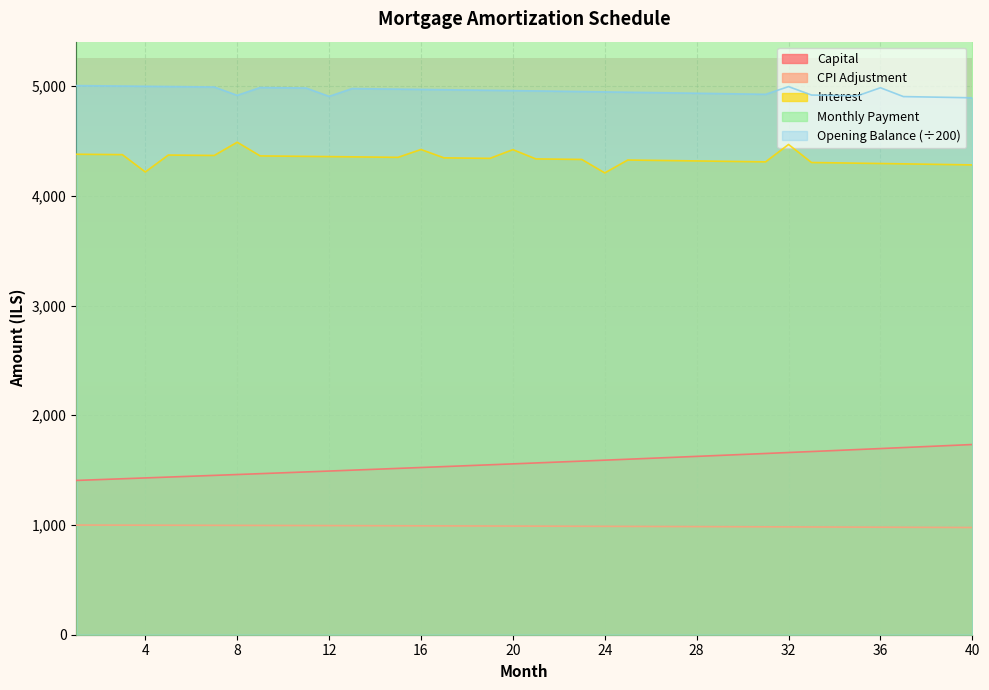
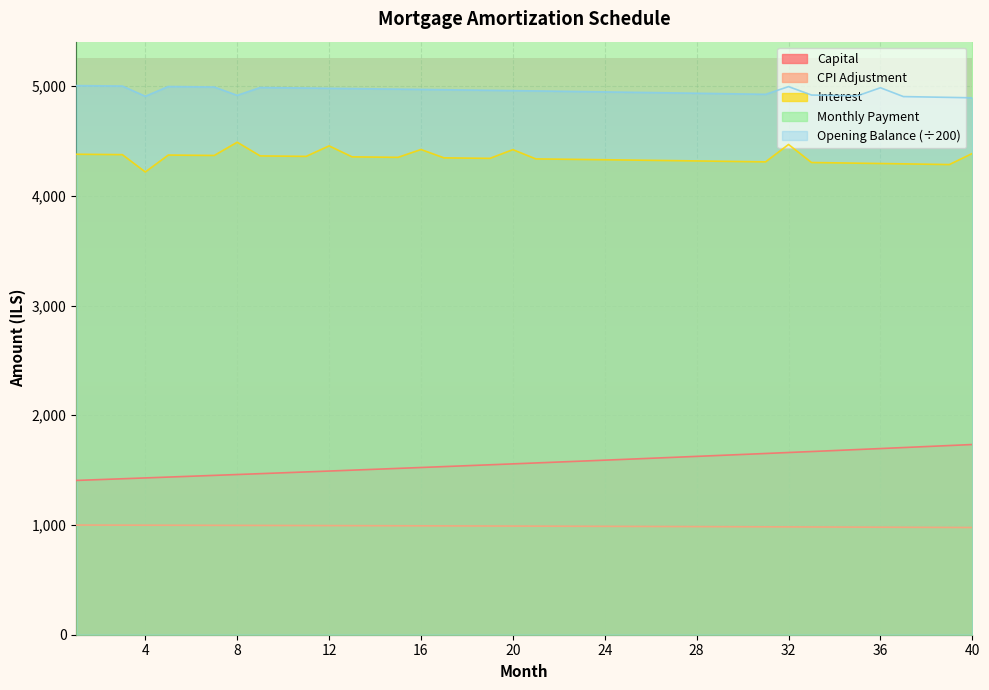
  {
    "Interest": {
      "4": "4,220",
      "8": "4,490",
-     "12": "4,360",
+     "12": "4,460",
      "16": "4,420",
      "20": "4,420",
-     "24": "4,210",
+     "24": "4,330",
      "28": "4,320",
      "36": "4,290",
-     "40": "4,280"
+     "40": "4,390"
    },
    "Opening Balance (÷200)": {
-     "4": "5,000",
+     "4": "4,910",
      "8": "4,920",
-     "12": "4,910",
+     "12": "4,980",
      "16": "4,970",
      "20": "4,960",
      "24": "4,950",
      "28": "4,940",
      "40": "4,890"
    }
  }
